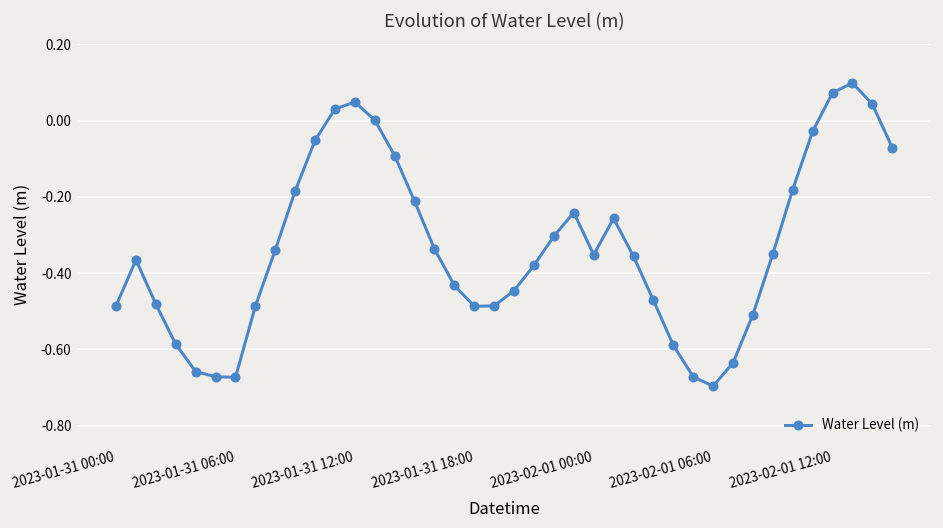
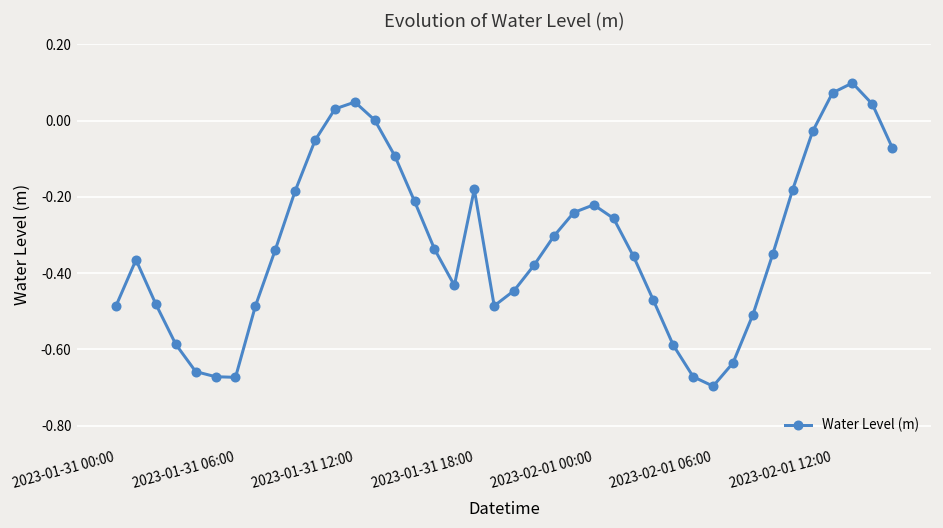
  {
    "2023-01-31 00:00": -0.49,
    "2023-01-31 06:00": -0.67,
    "2023-01-31 12:00": 0.05,
-   "2023-01-31 18:00": -0.49,
-   "2023-02-01 00:00": -0.35,
+   "2023-01-31 18:00": -0.18,
+   "2023-02-01 00:00": -0.22,
    "2023-02-01 06:00": -0.70,
    "2023-02-01 12:00": 0.07
  }
